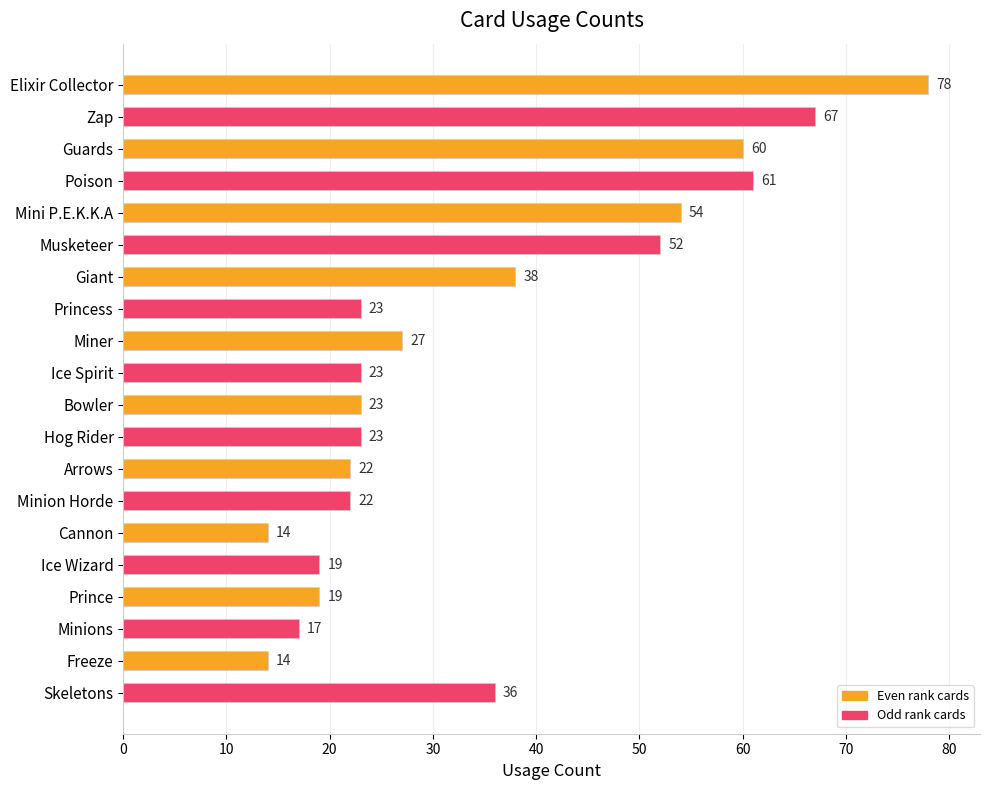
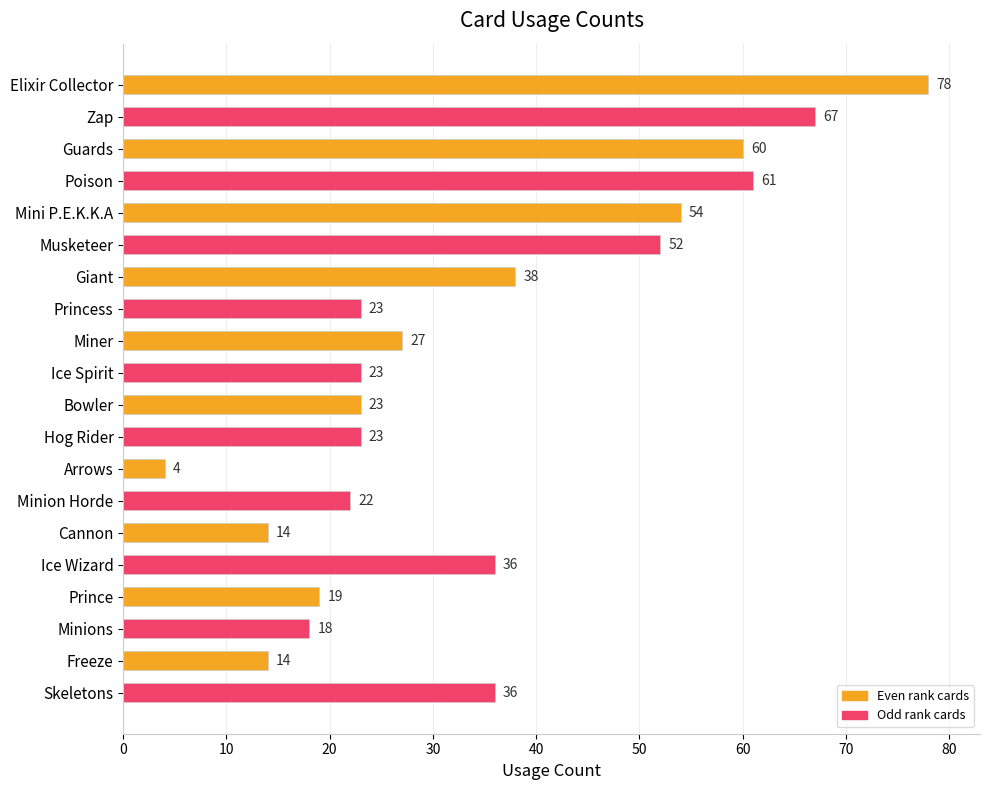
  {
    "Elixir Collector": 78,
    "Zap": 67,
    "Guards": 60,
    "Poison": 61,
    "Mini P.E.K.K.A": 54,
    "Musketeer": 52,
    "Giant": 38,
    "Princess": 23,
    "Miner": 27,
    "Ice Spirit": 23,
    "Bowler": 23,
    "Hog Rider": 23,
-   "Arrows": 22,
+   "Arrows": 4,
    "Minion Horde": 22,
    "Cannon": 14,
-   "Ice Wizard": 19,
+   "Ice Wizard": 36,
    "Prince": 19,
-   "Minions": 17,
+   "Minions": 18,
    "Freeze": 14,
    "Skeletons": 36
  }
